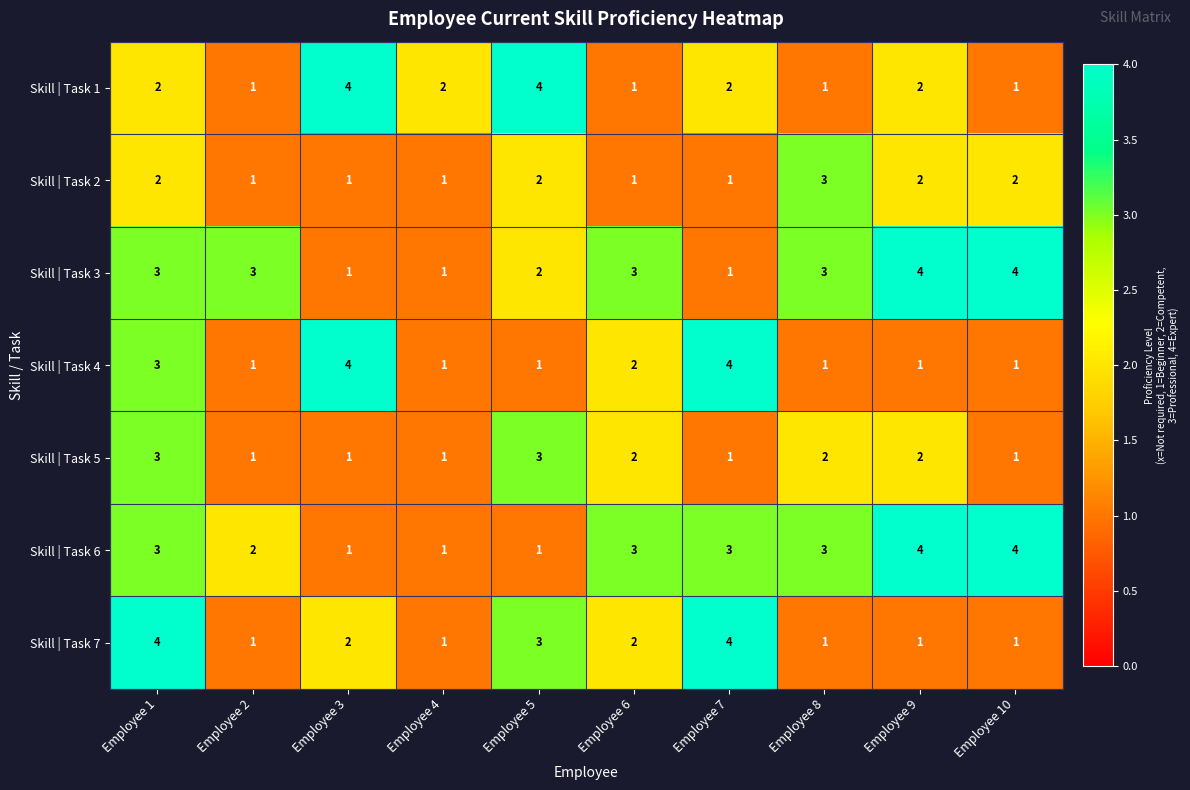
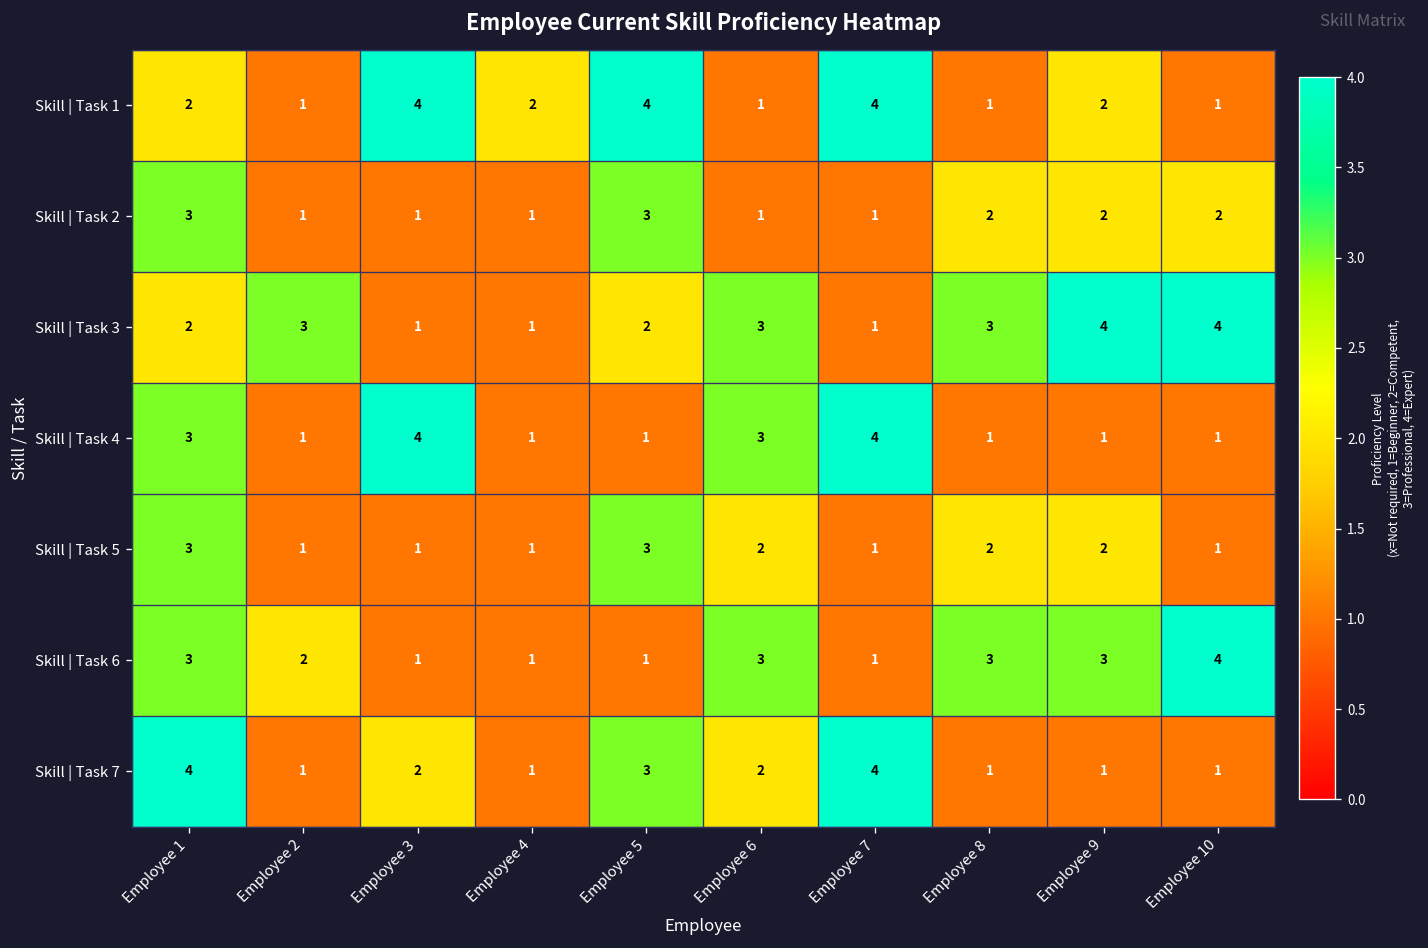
  {
    "Skill | Task 1": {
      "Employee 1": 2,
      "Employee 2": 1,
      "Employee 3": 4,
      "Employee 4": 2,
      "Employee 5": 4,
      "Employee 6": 1,
-     "Employee 7": 2,
+     "Employee 7": 4,
      "Employee 8": 1,
      "Employee 9": 2,
      "Employee 10": 1
    },
    "Skill | Task 2": {
-     "Employee 1": 2,
+     "Employee 1": 3,
      "Employee 2": 1,
      "Employee 3": 1,
      "Employee 4": 1,
-     "Employee 5": 2,
+     "Employee 5": 3,
      "Employee 6": 1,
      "Employee 7": 1,
-     "Employee 8": 3,
+     "Employee 8": 2,
      "Employee 9": 2,
      "Employee 10": 2
    },
    "Skill | Task 3": {
-     "Employee 1": 3,
+     "Employee 1": 2,
      "Employee 2": 3,
      "Employee 3": 1,
      "Employee 4": 1,
      "Employee 5": 2,
      "Employee 6": 3,
      "Employee 7": 1,
      "Employee 8": 3,
      "Employee 9": 4,
      "Employee 10": 4
    },
    "Skill | Task 4": {
      "Employee 1": 3,
      "Employee 2": 1,
      "Employee 3": 4,
      "Employee 4": 1,
      "Employee 5": 1,
-     "Employee 6": 2,
+     "Employee 6": 3,
      "Employee 7": 4,
      "Employee 8": 1,
      "Employee 9": 1,
      "Employee 10": 1
    },
    "Skill | Task 5": {
      "Employee 1": 3,
      "Employee 2": 1,
      "Employee 3": 1,
      "Employee 4": 1,
      "Employee 5": 3,
      "Employee 6": 2,
      "Employee 7": 1,
      "Employee 8": 2,
      "Employee 9": 2,
      "Employee 10": 1
    },
    "Skill | Task 6": {
      "Employee 1": 3,
      "Employee 2": 2,
      "Employee 3": 1,
      "Employee 4": 1,
      "Employee 5": 1,
      "Employee 6": 3,
-     "Employee 7": 3,
+     "Employee 7": 1,
      "Employee 8": 3,
-     "Employee 9": 4,
+     "Employee 9": 3,
      "Employee 10": 4
    },
    "Skill | Task 7": {
      "Employee 1": 4,
      "Employee 2": 1,
      "Employee 3": 2,
      "Employee 4": 1,
      "Employee 5": 3,
      "Employee 6": 2,
      "Employee 7": 4,
      "Employee 8": 1,
      "Employee 9": 1,
      "Employee 10": 1
    }
  }
